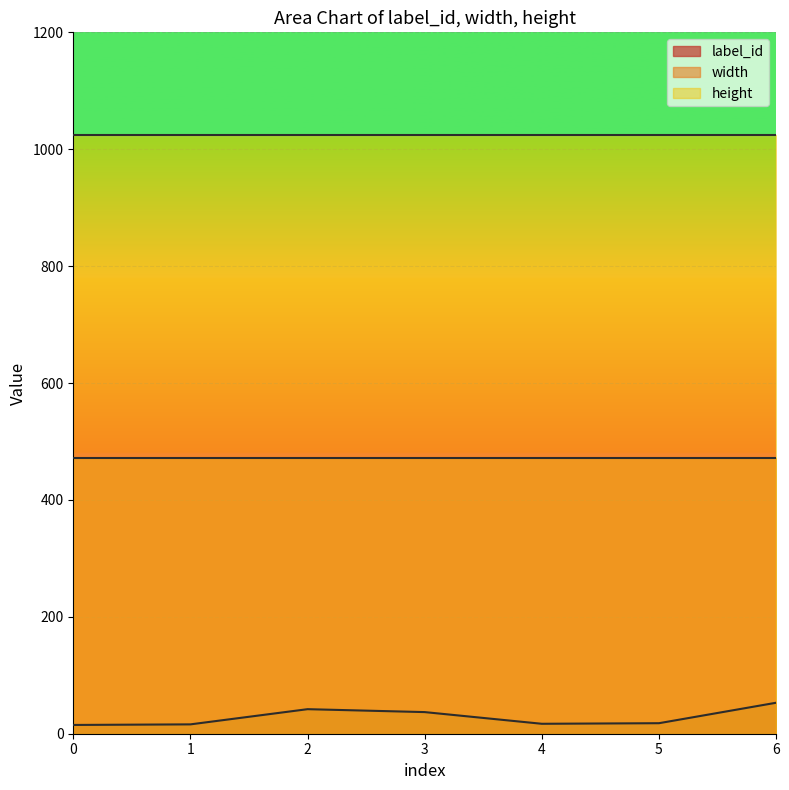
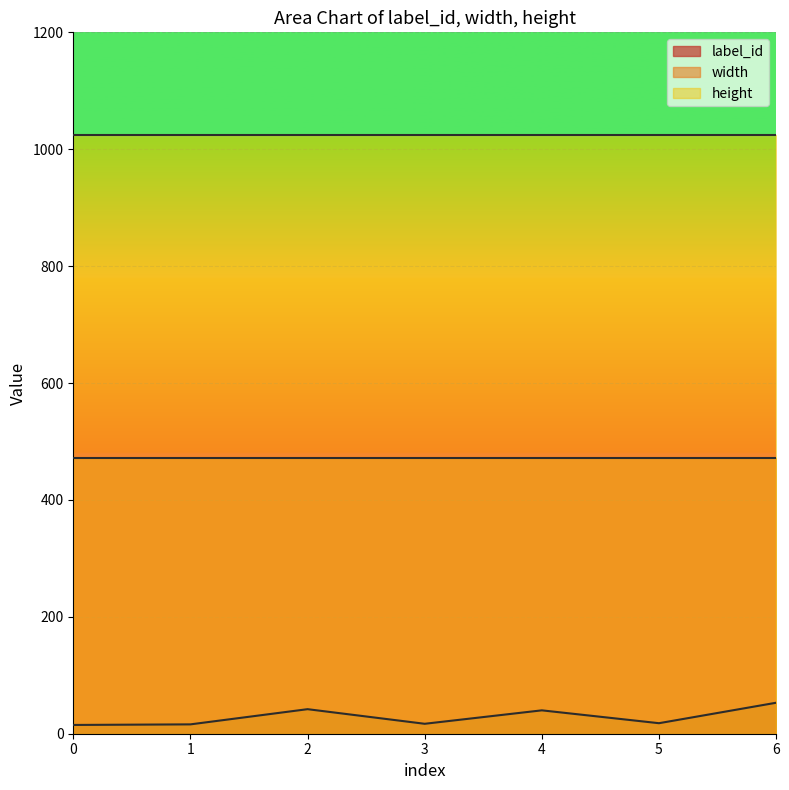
  {
    "label_id": {
      "0": 20,
      "1": 20,
      "2": 40,
-     "3": 40,
-     "4": 20,
+     "3": 20,
+     "4": 40,
      "5": 20,
      "6": 50
    },
    "width": {
      "0": 470,
      "1": 470,
      "2": 470,
      "3": 470,
      "4": 470,
      "5": 470,
      "6": 470
    },
    "height": {
      "0": 1020,
      "1": 1020,
      "2": 1020,
      "3": 1020,
      "4": 1020,
      "5": 1020,
      "6": 1020
    }
  }
